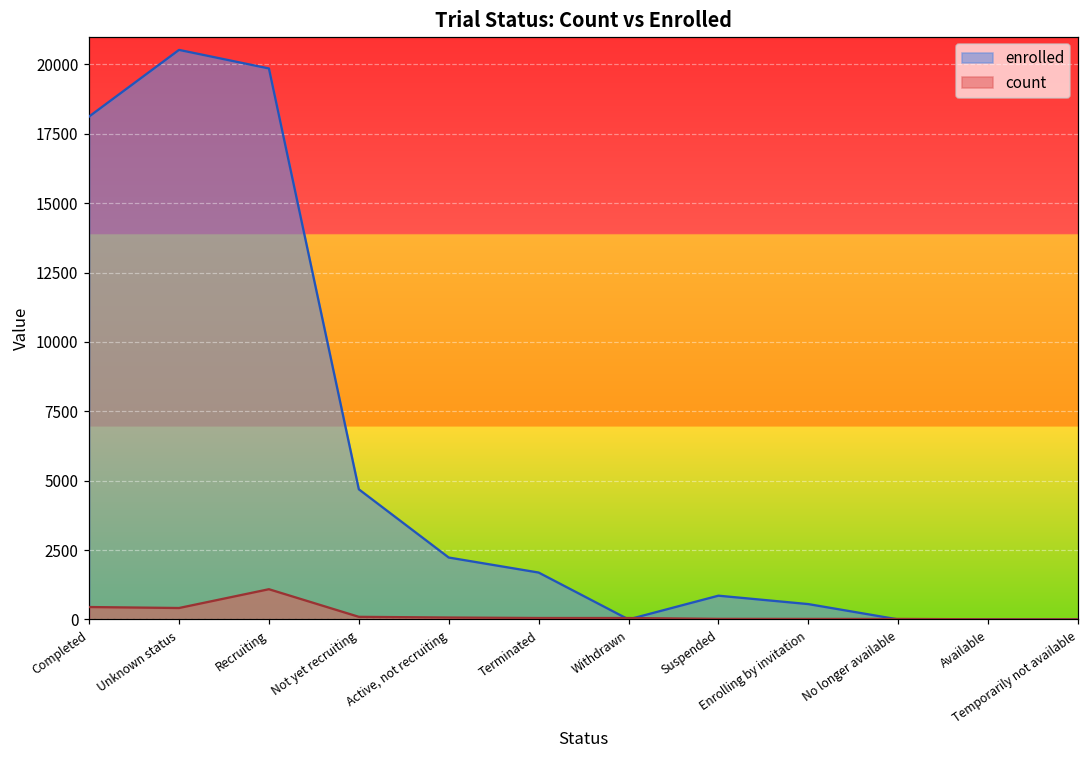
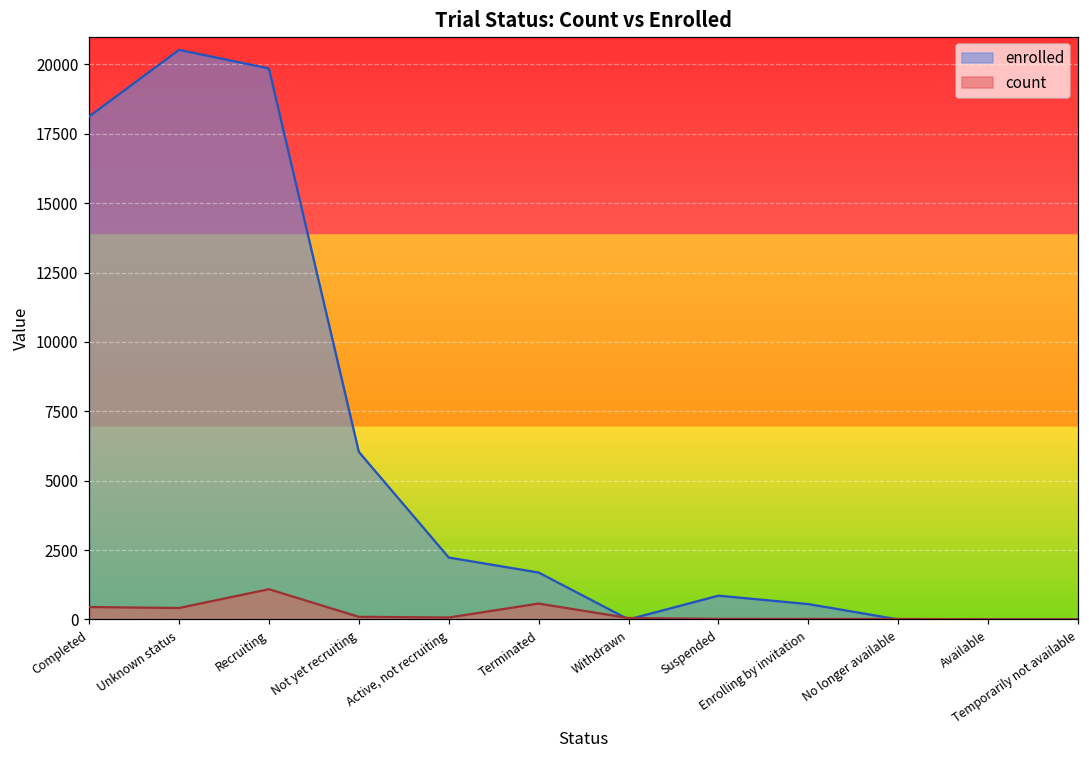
  {
    "enrolled": {
      "Completed": 18100,
      "Unknown status": 20500,
      "Recruiting": 19900,
-     "Not yet recruiting": 4700,
+     "Not yet recruiting": 6000,
      "Active, not recruiting": 2200,
      "Terminated": 1700,
      "Suspended": 900,
      "Enrolling by invitation": 600
    },
    "count": {
      "Completed": 400,
      "Unknown status": 400,
      "Recruiting": 1100,
      "Not yet recruiting": 100,
      "Active, not recruiting": 100,
-     "Terminated": 100,
+     "Terminated": 600,
      "Suspended": 0,
      "Enrolling by invitation": 0
    }
  }
